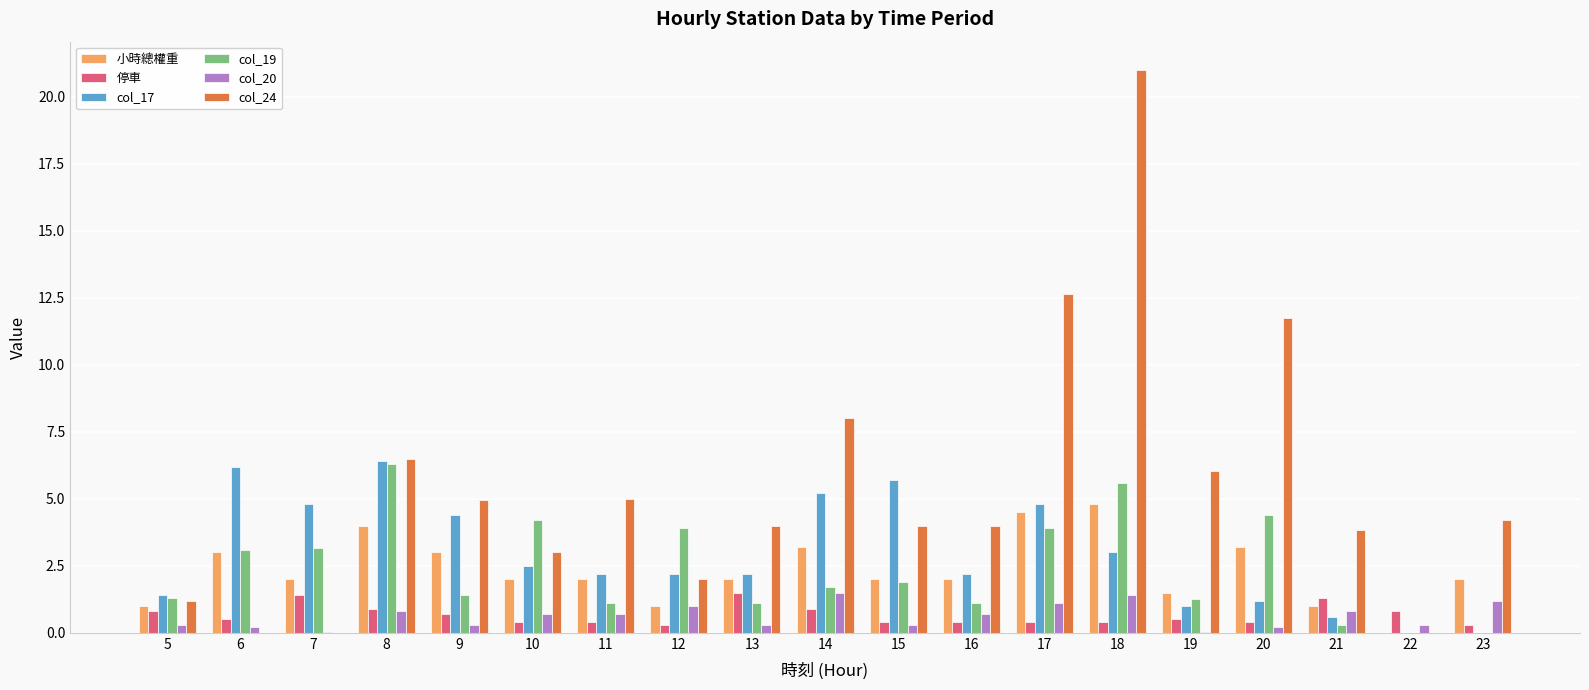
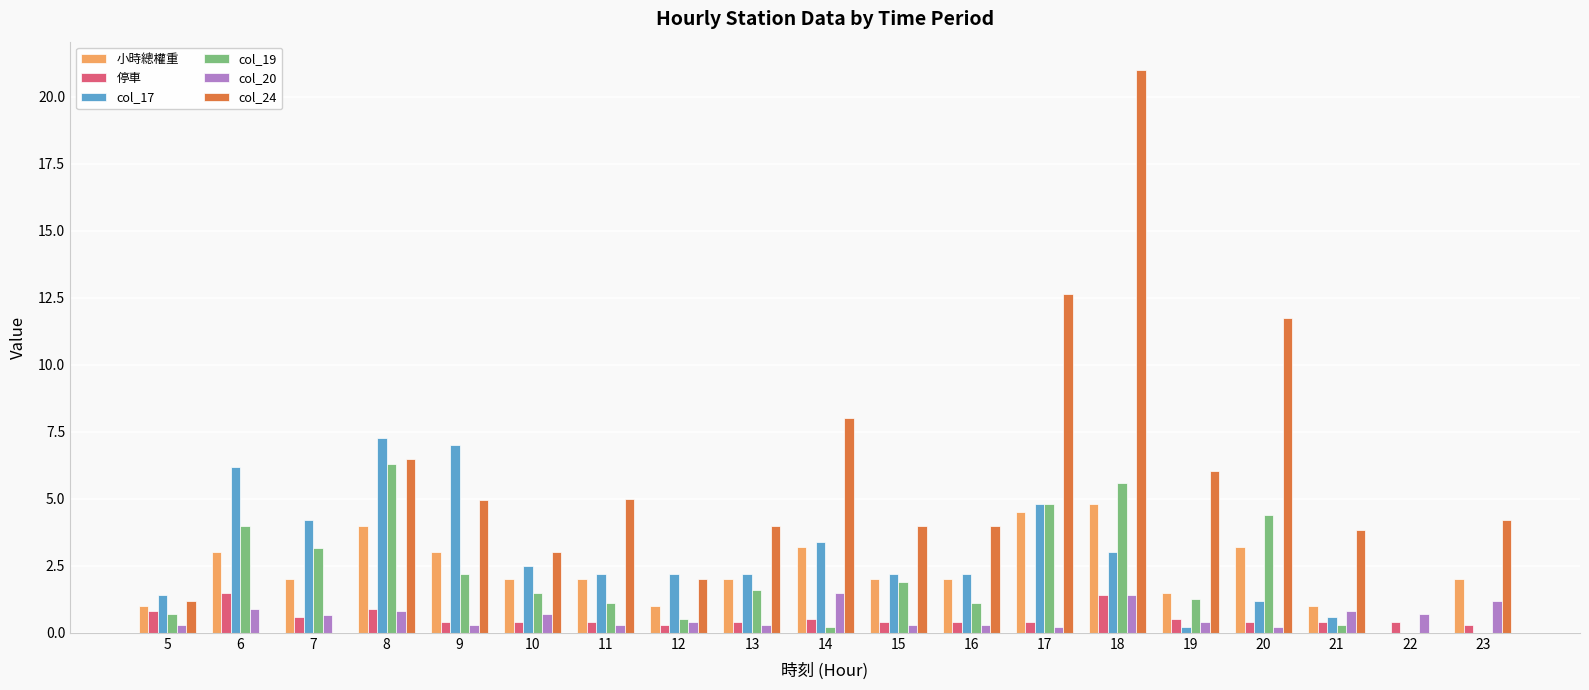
  {
    "停車": {
      "5": 0.8,
-     "6": 0.5,
-     "7": 1.4,
+     "6": 1.5,
+     "7": 0.6,
      "8": 0.9,
-     "9": 0.7,
+     "9": 0.4,
      "10": 0.4,
      "11": 0.4,
      "12": 0.3,
-     "13": 1.5,
-     "14": 0.9,
+     "13": 0.4,
+     "14": 0.5,
      "15": 0.4,
      "16": 0.4,
      "17": 0.4,
-     "18": 0.4,
+     "18": 1.4,
      "19": 0.5,
      "20": 0.4,
-     "21": 1.3,
-     "22": 0.8,
+     "21": 0.4,
+     "22": 0.4,
      "23": 0.3
    },
    "col_17": {
      "5": 1.4,
      "6": 6.2,
-     "7": 4.8,
-     "8": 6.4,
-     "9": 4.4,
+     "7": 4.2,
+     "8": 7.3,
+     "9": 7.0,
      "10": 2.5,
      "11": 2.2,
      "12": 2.2,
      "13": 2.2,
-     "14": 5.2,
-     "15": 5.7,
+     "14": 3.4,
+     "15": 2.2,
      "16": 2.2,
      "17": 4.8,
      "18": 3.0,
-     "19": 1.0,
+     "19": 0.2,
      "20": 1.2,
      "21": 0.6,
      "22": 0.0,
      "23": 0.0
    },
    "col_19": {
-     "5": 1.3,
-     "6": 3.1,
+     "5": 0.7,
+     "6": 4.0,
      "7": 3.2,
      "8": 6.3,
-     "9": 1.4,
-     "10": 4.2,
+     "9": 2.2,
+     "10": 1.5,
      "11": 1.1,
-     "12": 3.9,
-     "13": 1.1,
-     "14": 1.7,
+     "12": 0.5,
+     "13": 1.6,
+     "14": 0.2,
      "15": 1.9,
      "16": 1.1,
-     "17": 3.9,
+     "17": 4.8,
      "18": 5.6,
      "19": 1.3,
      "20": 4.4,
      "21": 0.3,
      "22": 0.0,
      "23": 0.0
    },
    "col_20": {
      "5": 0.3,
-     "6": 0.2,
-     "7": 0.1,
+     "6": 0.9,
+     "7": 0.7,
      "8": 0.8,
      "9": 0.3,
      "10": 0.7,
-     "11": 0.7,
-     "12": 1.0,
+     "11": 0.3,
+     "12": 0.4,
      "13": 0.3,
      "14": 1.5,
      "15": 0.3,
-     "16": 0.7,
-     "17": 1.1,
+     "16": 0.3,
+     "17": 0.2,
      "18": 1.4,
-     "19": 0.1,
+     "19": 0.4,
      "20": 0.2,
      "21": 0.8,
-     "22": 0.3,
+     "22": 0.7,
      "23": 1.2
    }
  }
